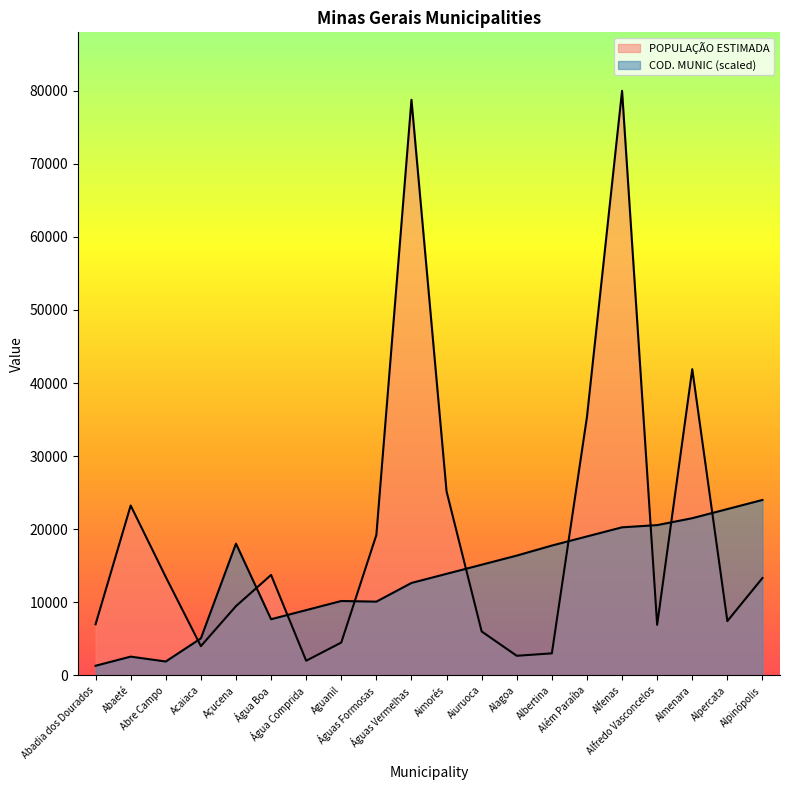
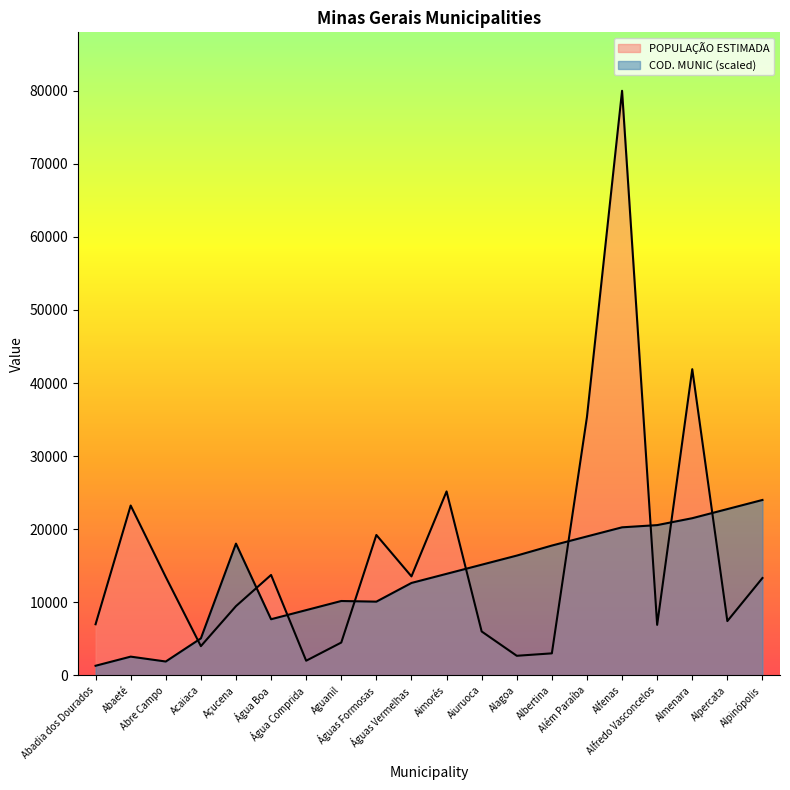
  {
    "POPULAÇÃO ESTIMADA": {
      "Abadia dos Dourados": 7000,
      "Abaeté": 23000,
      "Abre Campo": 13000,
      "Acaiaca": 4000,
      "Açucena": 9000,
      "Água Boa": 14000,
      "Água Comprida": 2000,
      "Aguanil": 4000,
      "Águas Formosas": 19000,
-     "Águas Vermelhas": 79000,
+     "Águas Vermelhas": 14000,
      "Aimorés": 25000,
      "Aiuruoca": 6000,
      "Alagoa": 3000,
      "Albertina": 3000,
      "Além Paraíba": 35000,
      "Alfenas": 80000,
      "Alfredo Vasconcelos": 7000,
      "Almenara": 42000,
      "Alpercata": 7000,
      "Alpinópolis": 13000
    },
    "COD. MUNIC (scaled)": {
      "Abadia dos Dourados": 1000,
      "Abaeté": 3000,
      "Abre Campo": 2000,
      "Acaiaca": 5000,
      "Açucena": 18000,
      "Água Boa": 8000,
      "Água Comprida": 9000,
      "Aguanil": 10000,
      "Águas Formosas": 10000,
      "Águas Vermelhas": 13000,
      "Aimorés": 14000,
      "Aiuruoca": 15000,
      "Alagoa": 16000,
      "Albertina": 18000,
      "Além Paraíba": 19000,
      "Alfenas": 20000,
      "Alfredo Vasconcelos": 21000,
      "Almenara": 22000,
      "Alpercata": 23000,
      "Alpinópolis": 24000
    }
  }
